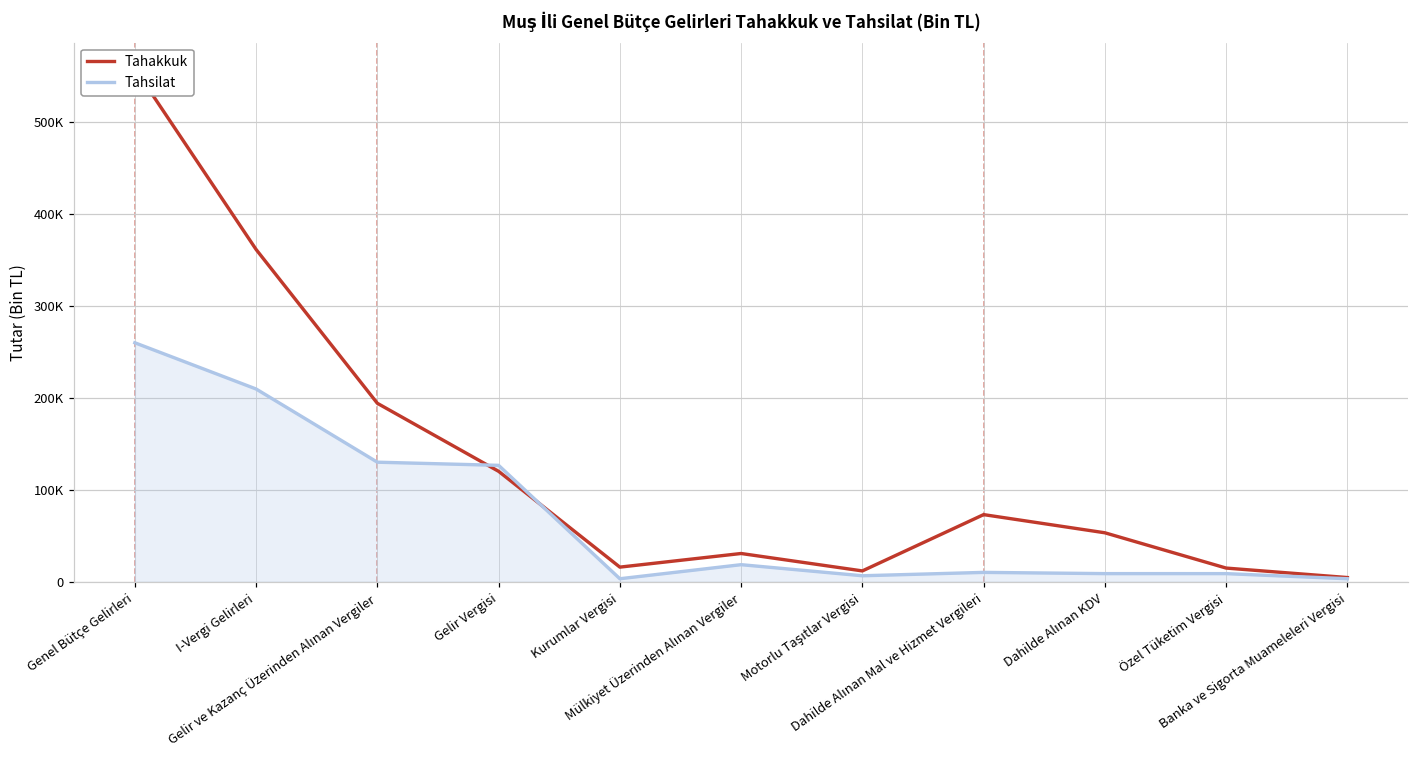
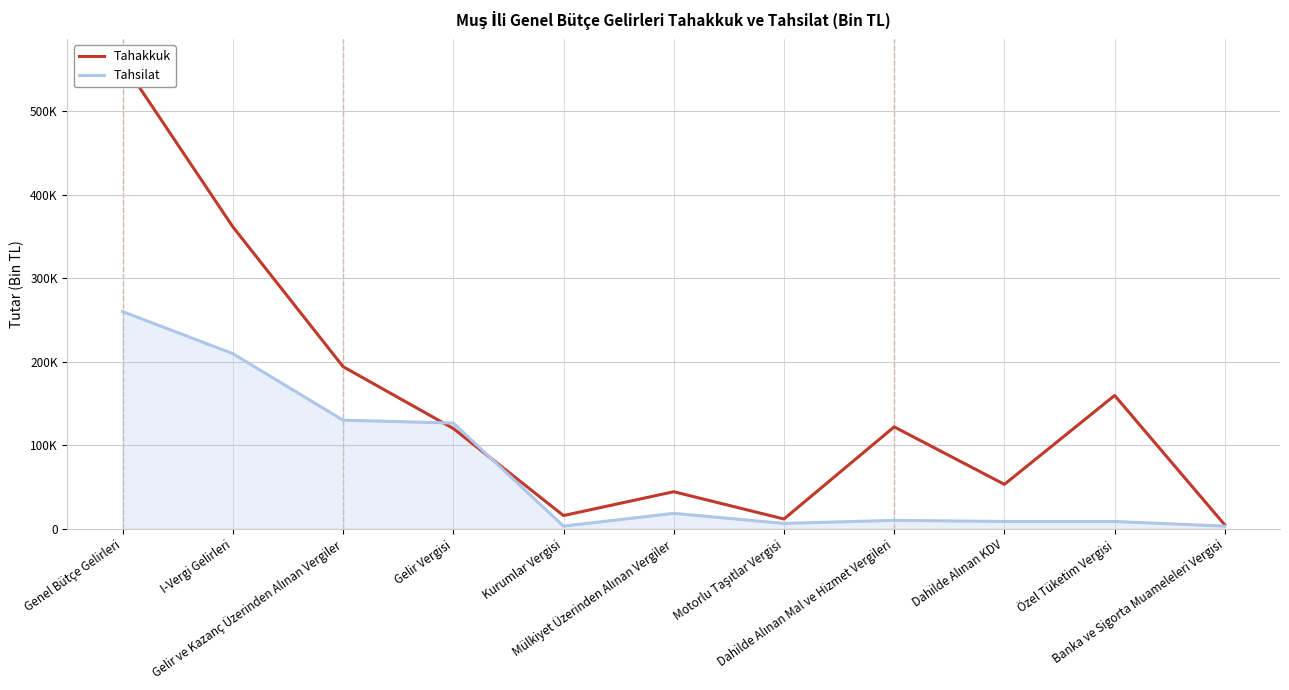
  {
    "Tahakkuk": {
      "I-Vergi Gelirleri": 360000,
      "Gelir ve Kazanç Üzerinden Alınan Vergiler": 190000,
      "Gelir Vergisi": 120000,
      "Kurumlar Vergisi": 20000,
-     "Mülkiyet Üzerinden Alınan Vergiler": 30000,
+     "Mülkiyet Üzerinden Alınan Vergiler": 40000,
      "Motorlu Taşıtlar Vergisi": 10000,
-     "Dahilde Alınan Mal ve Hizmet Vergileri": 70000,
+     "Dahilde Alınan Mal ve Hizmet Vergileri": 120000,
      "Dahilde Alınan KDV": 50000,
-     "Özel Tüketim Vergisi": 20000
+     "Özel Tüketim Vergisi": 160000
    },
    "Tahsilat": {
      "Genel Bütçe Gelirleri": 260000,
      "I-Vergi Gelirleri": 210000,
      "Gelir ve Kazanç Üzerinden Alınan Vergiler": 130000,
      "Gelir Vergisi": 130000,
      "Kurumlar Vergisi": 0,
      "Mülkiyet Üzerinden Alınan Vergiler": 20000,
      "Motorlu Taşıtlar Vergisi": 10000,
      "Dahilde Alınan Mal ve Hizmet Vergileri": 10000,
      "Dahilde Alınan KDV": 10000,
      "Özel Tüketim Vergisi": 10000
    }
  }
